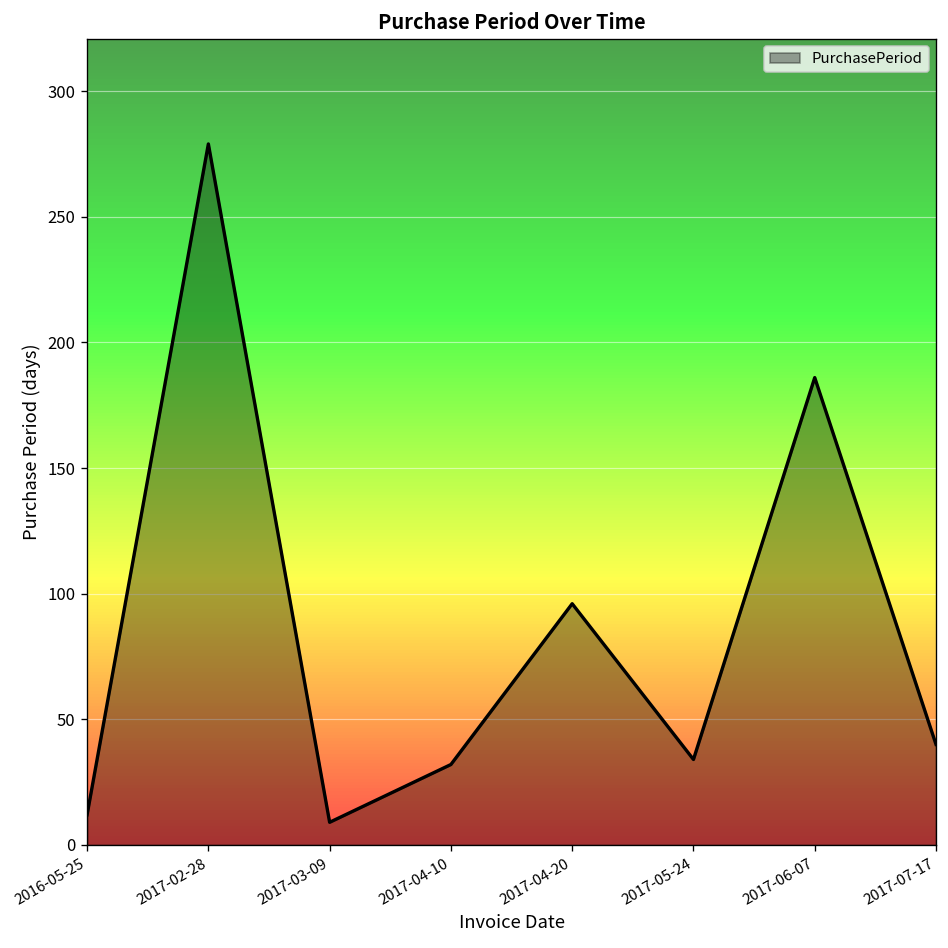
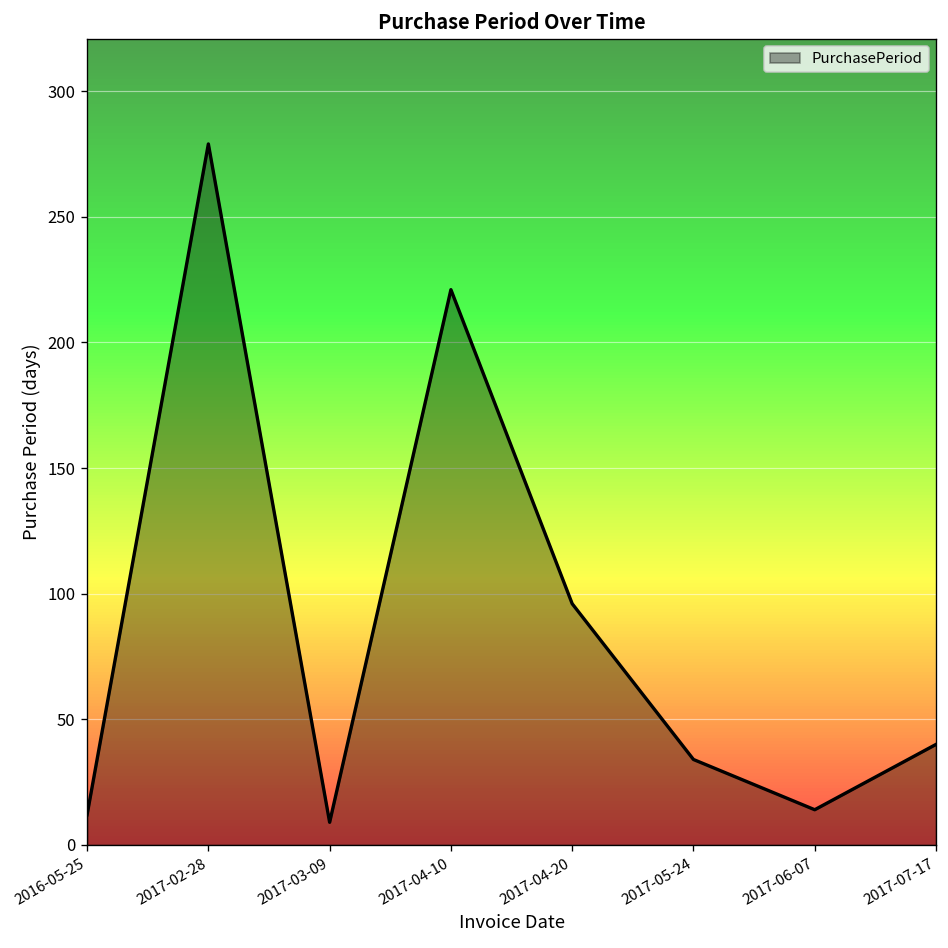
  {
    "2016-05-25": 12,
    "2017-02-28": 279,
    "2017-03-09": 9,
-   "2017-04-10": 32,
+   "2017-04-10": 221,
    "2017-04-20": 96,
    "2017-05-24": 34,
-   "2017-06-07": 186,
+   "2017-06-07": 14,
    "2017-07-17": 40
  }
